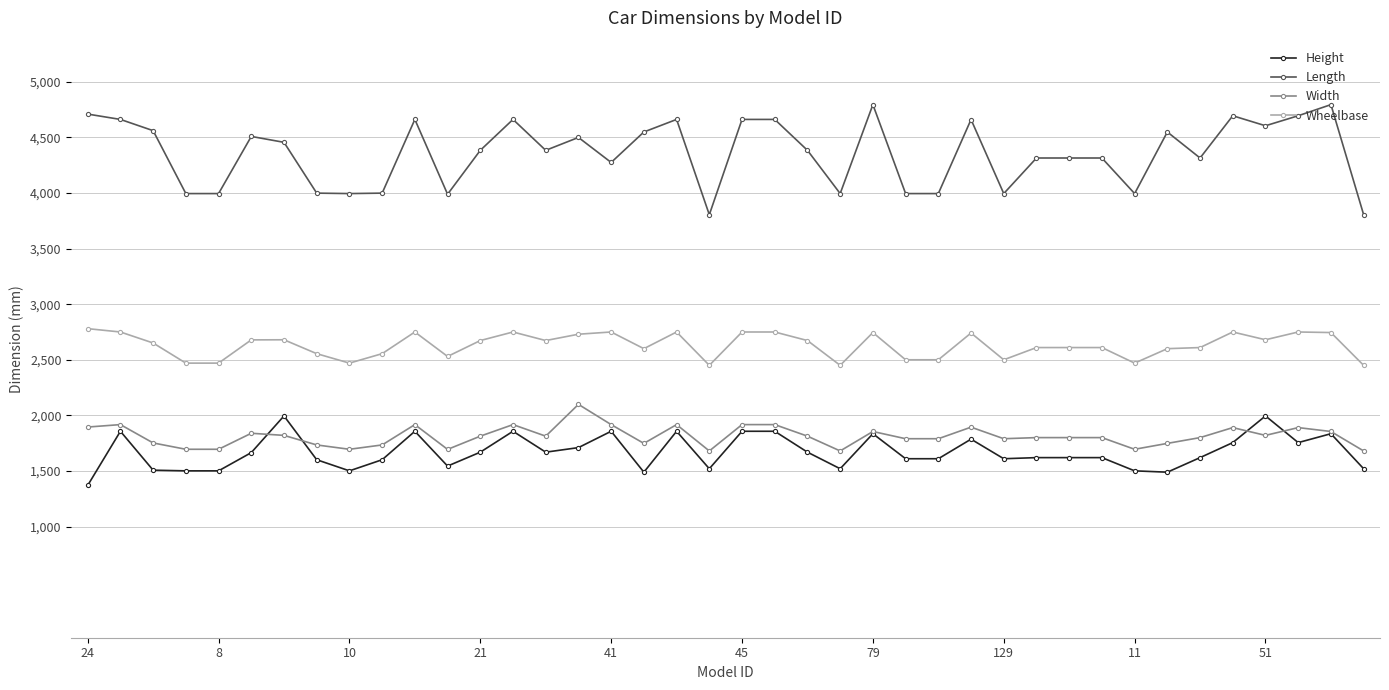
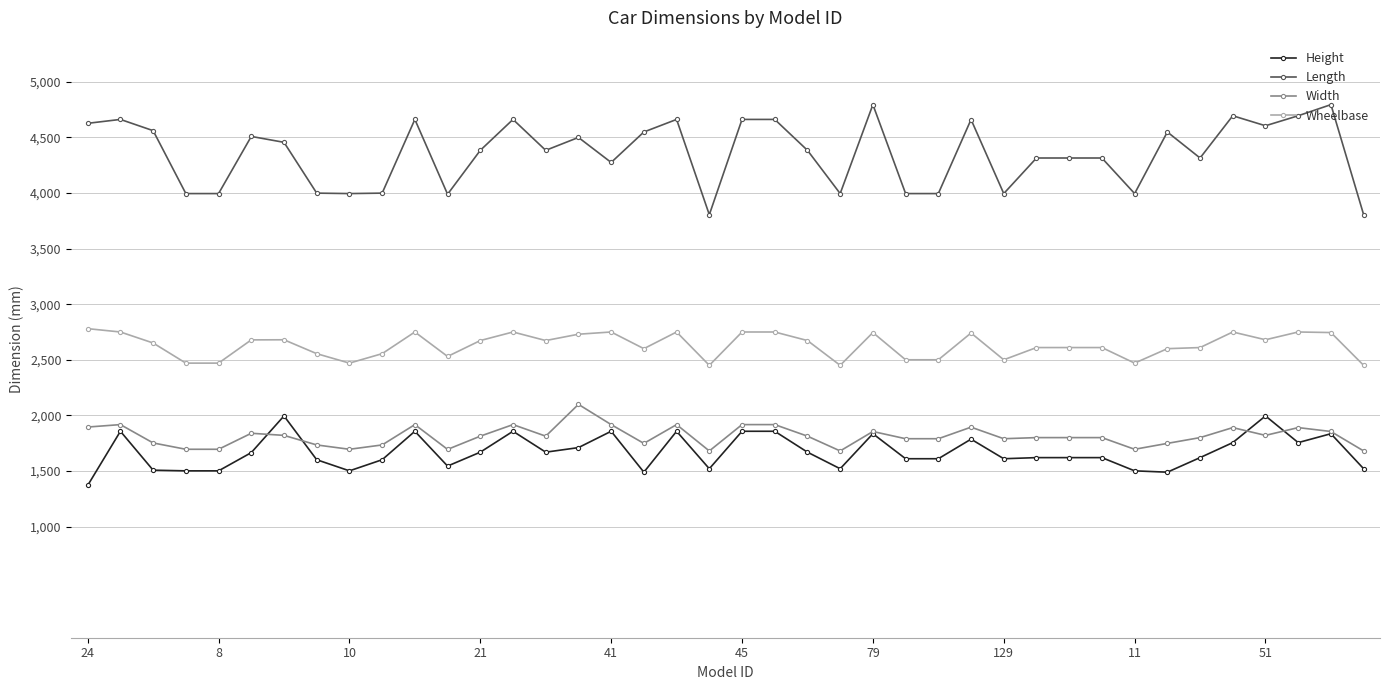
  {
    "Height": {
      "24": "1,370",
      "8": "1,500",
      "41": "1,860",
      "45": "1,860",
      "129": "1,610",
      "51": "2,000"
    },
    "Length": {
-     "24": "4,710",
+     "24": "4,630",
      "8": "4,000",
      "41": "4,280",
      "45": "4,660",
      "79": "4,800",
      "129": "4,000",
      "51": "4,610"
    }
  }
